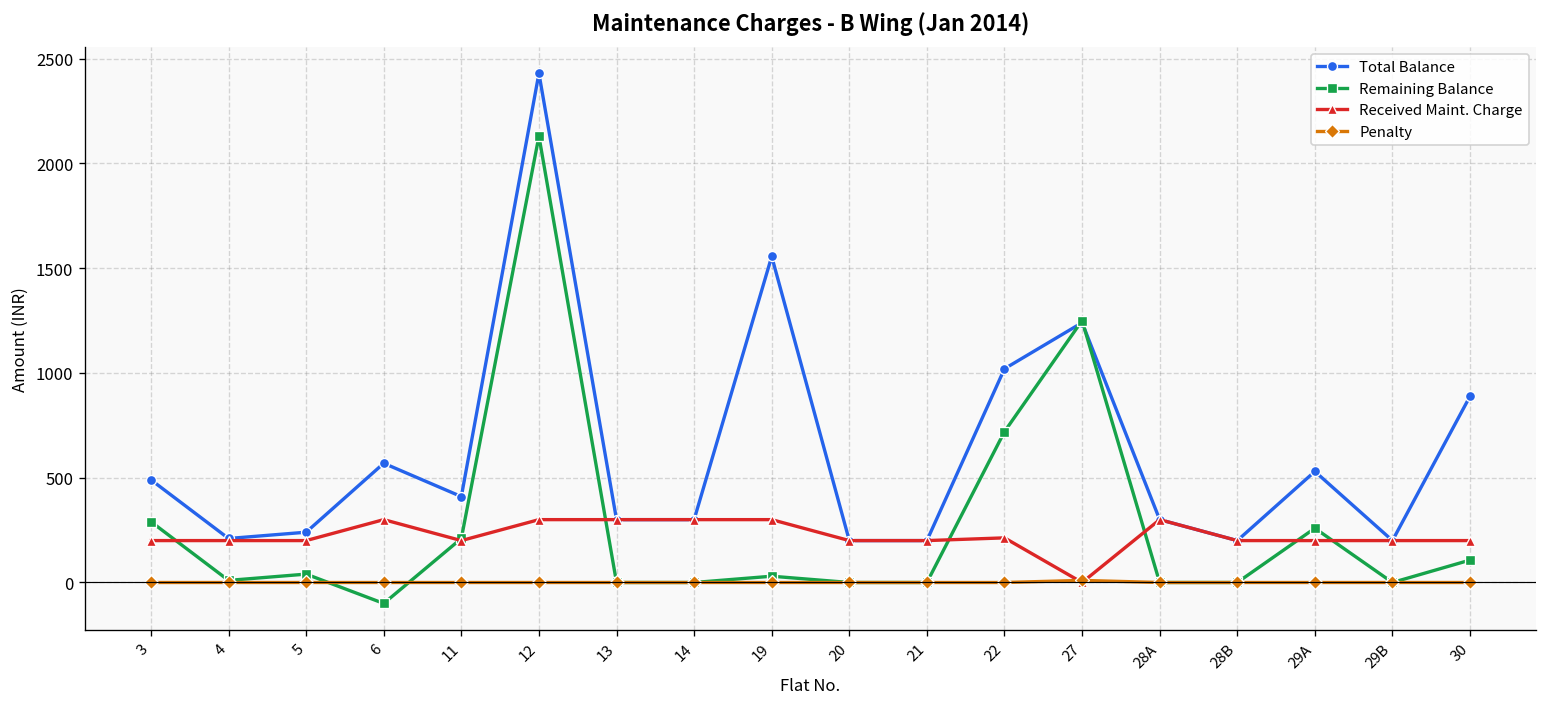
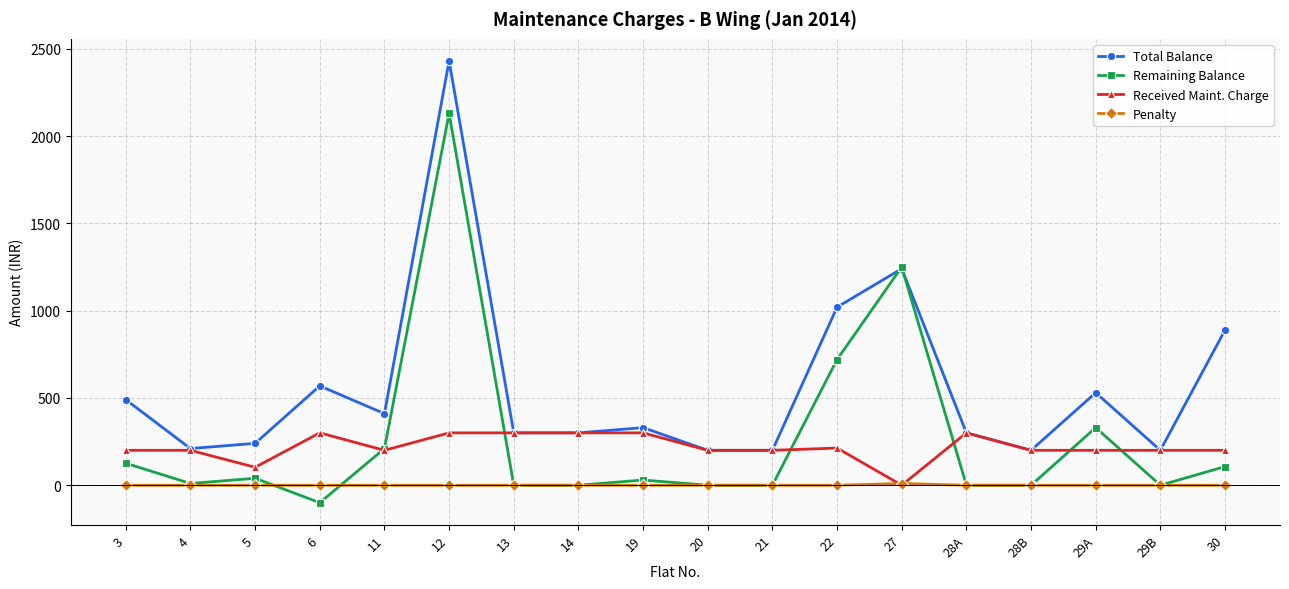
  {
    "Total Balance": {
      "3": 490,
      "5": 240,
      "6": 570,
      "11": 410,
      "12": 2430,
-     "19": 1560,
+     "19": 330,
      "22": 1020,
      "29A": 530,
      "30": 890
    },
    "Remaining Balance": {
-     "3": 290,
+     "3": 130,
      "5": 40,
      "6": -100,
      "12": 2130,
      "19": 30,
      "22": 720,
-     "29A": 260,
+     "29A": 330,
      "30": 110
    },
    "Received Maint. Charge": {
      "3": 200,
-     "5": 200,
+     "5": 100,
      "6": 300,
      "12": 300,
      "19": 300,
      "22": 210,
      "29A": 200,
      "30": 200
    },
    "Penalty": {
      "3": 0,
      "5": 0,
      "6": 0,
      "11": 0,
      "12": 0,
      "19": 0,
      "22": 0,
      "29A": 0,
      "30": 0
    }
  }
